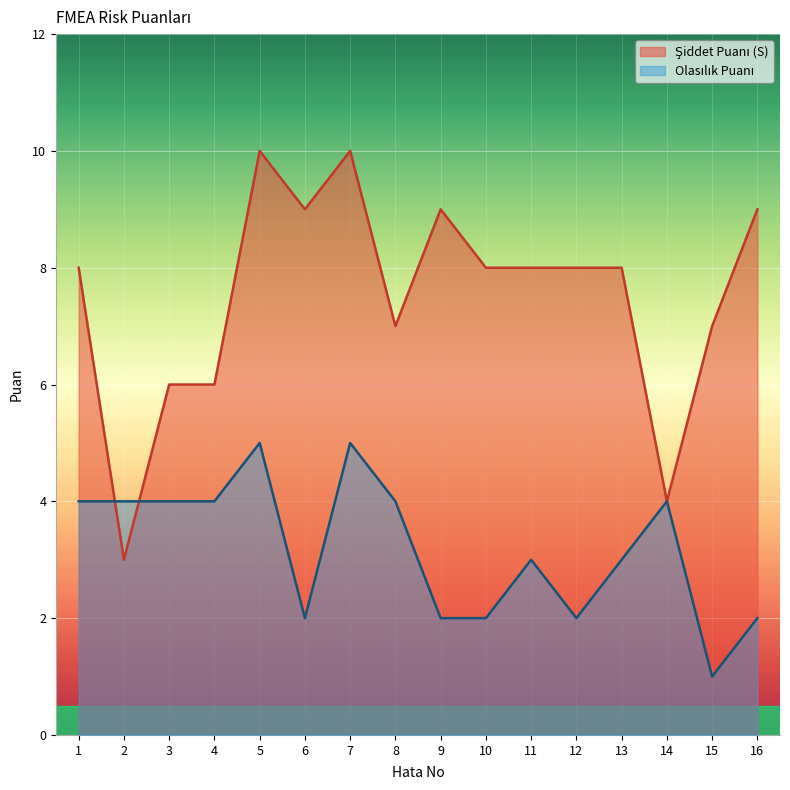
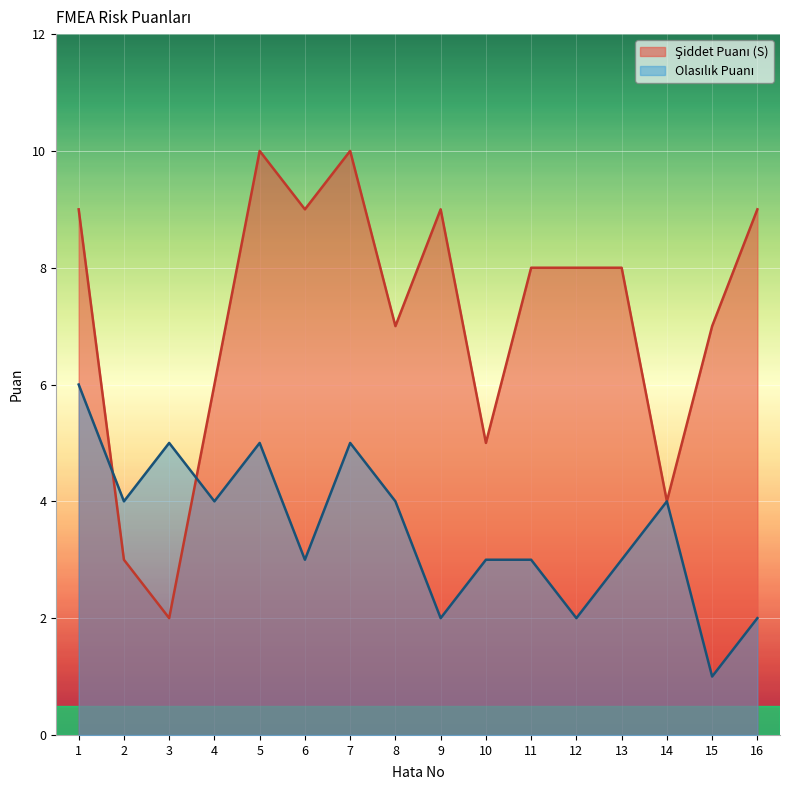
  {
    "Şiddet Puanı (S)": {
-     "1": 8,
+     "1": 9,
      "2": 3,
-     "3": 6,
+     "3": 2,
      "4": 6,
      "5": 10,
      "6": 9,
      "7": 10,
      "8": 7,
      "9": 9,
-     "10": 8,
+     "10": 5,
      "11": 8,
      "12": 8,
      "13": 8,
      "15": 7,
      "16": 9
    },
    "Olasılık Puanı": {
-     "1": 4,
+     "1": 6,
      "2": 4,
-     "3": 4,
+     "3": 5,
      "4": 4,
      "5": 5,
-     "6": 2,
+     "6": 3,
      "7": 5,
      "8": 4,
      "9": 2,
-     "10": 2,
+     "10": 3,
      "11": 3,
      "12": 2,
      "13": 3,
      "15": 1,
      "16": 2
    }
  }
